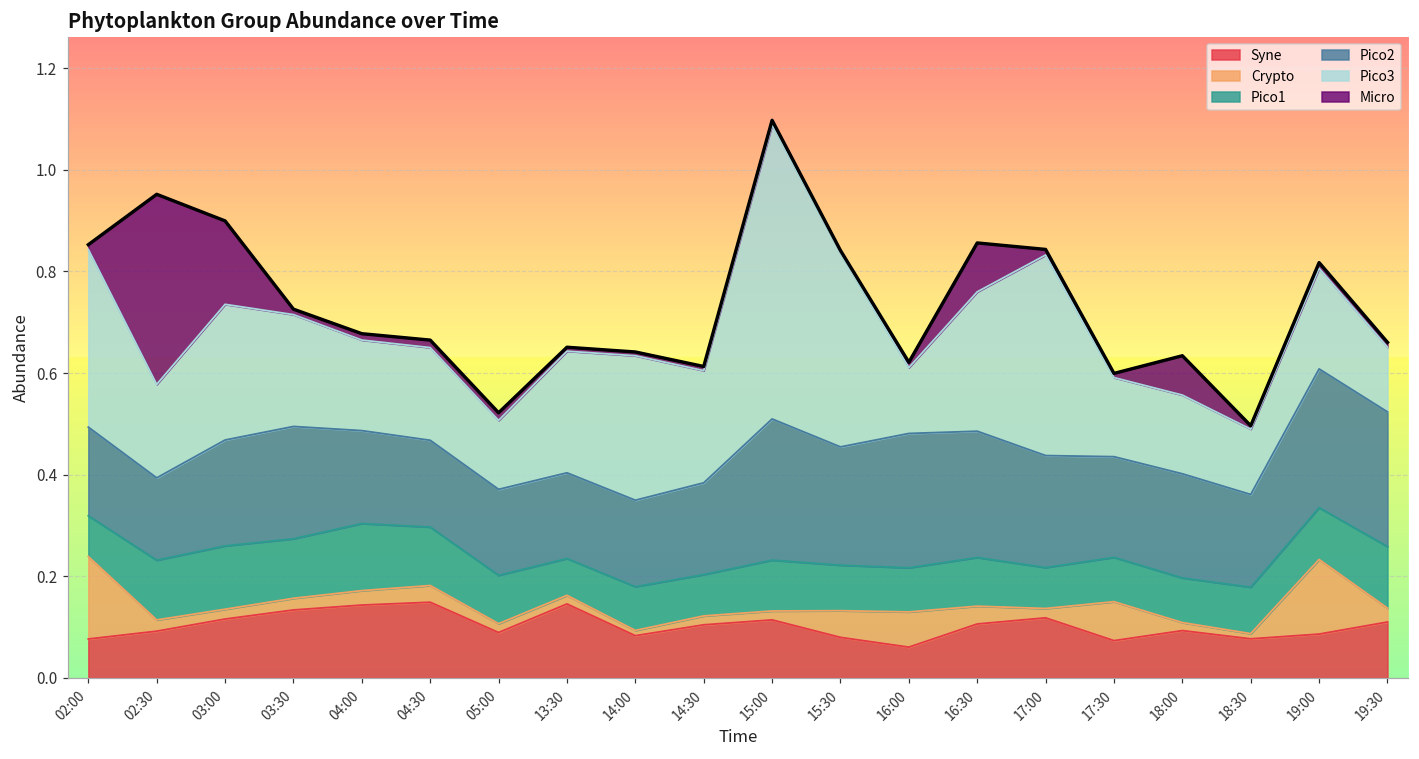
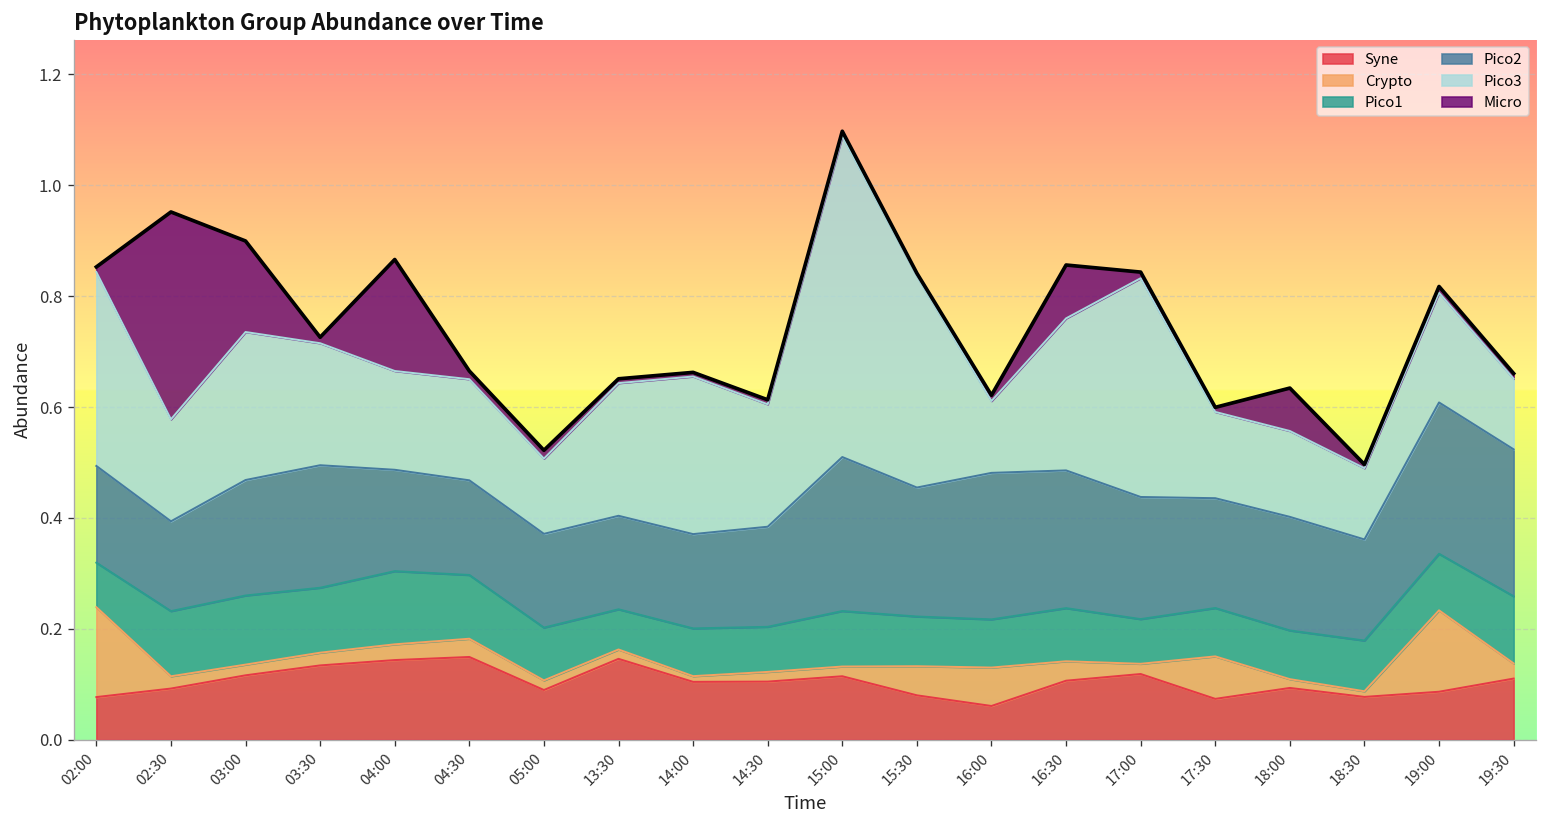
  {
    "Syne": {
      "02:00": 0.08,
      "02:30": 0.09,
      "03:00": 0.12,
      "03:30": 0.13,
      "04:00": 0.14,
      "04:30": 0.15,
      "05:00": 0.09,
      "13:30": 0.15,
-     "14:00": 0.08,
+     "14:00": 0.10,
      "14:30": 0.10,
      "15:00": 0.11,
      "15:30": 0.08,
      "16:00": 0.06,
      "16:30": 0.11,
      "17:00": 0.12,
      "17:30": 0.07,
      "18:00": 0.09,
      "18:30": 0.08,
      "19:00": 0.09,
      "19:30": 0.11
    },
    "Crypto": {
      "02:00": 0.16,
      "02:30": 0.02,
      "03:00": 0.02,
      "03:30": 0.02,
      "04:00": 0.03,
      "04:30": 0.03,
      "05:00": 0.02,
      "13:30": 0.02,
      "14:00": 0.01,
      "14:30": 0.02,
      "15:00": 0.02,
      "15:30": 0.05,
      "16:00": 0.07,
      "16:30": 0.04,
      "17:00": 0.02,
      "17:30": 0.08,
      "18:00": 0.02,
      "18:30": 0.01,
      "19:00": 0.15,
      "19:30": 0.03
    },
    "Pico3": {
      "02:00": 0.35,
      "02:30": 0.18,
      "03:00": 0.27,
      "03:30": 0.22,
      "04:00": 0.18,
      "04:30": 0.18,
      "05:00": 0.14,
      "13:30": 0.24,
      "14:00": 0.28,
      "14:30": 0.22,
      "15:00": 0.58,
      "15:30": 0.38,
      "16:00": 0.13,
      "16:30": 0.27,
      "17:00": 0.39,
      "17:30": 0.16,
      "18:00": 0.15,
      "18:30": 0.13,
      "19:00": 0.20,
      "19:30": 0.13
    },
    "Micro": {
      "02:00": 0.01,
      "02:30": 0.37,
      "03:00": 0.16,
      "03:30": 0.01,
-     "04:00": 0.01,
+     "04:00": 0.20,
      "04:30": 0.01,
      "05:00": 0.02,
      "13:30": 0.01,
      "14:00": 0.01,
      "14:30": 0.01,
      "15:00": 0.01,
      "15:30": 0.01,
      "16:00": 0.01,
      "16:30": 0.10,
      "17:00": 0.01,
      "17:30": 0.01,
      "18:00": 0.08,
      "18:30": 0.01,
      "19:00": 0.01,
      "19:30": 0.01
    }
  }
